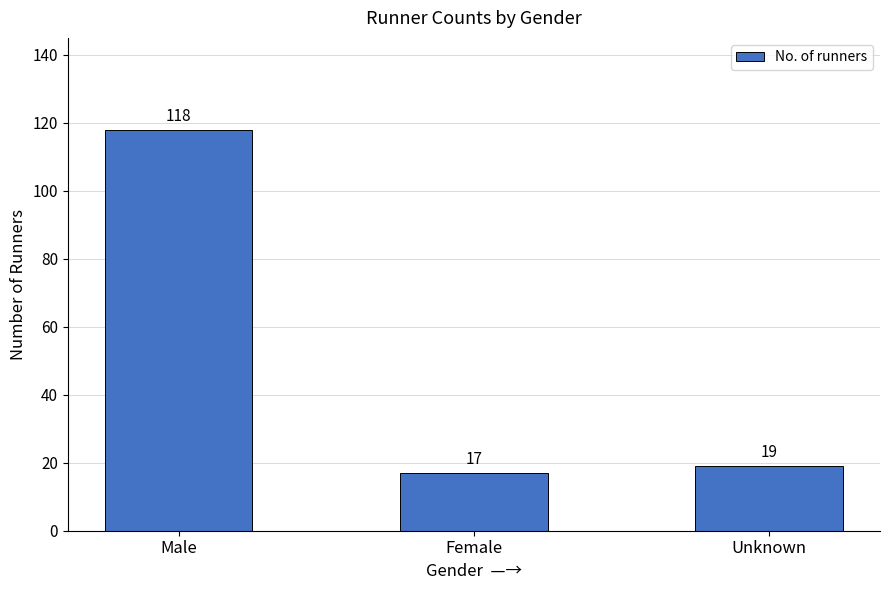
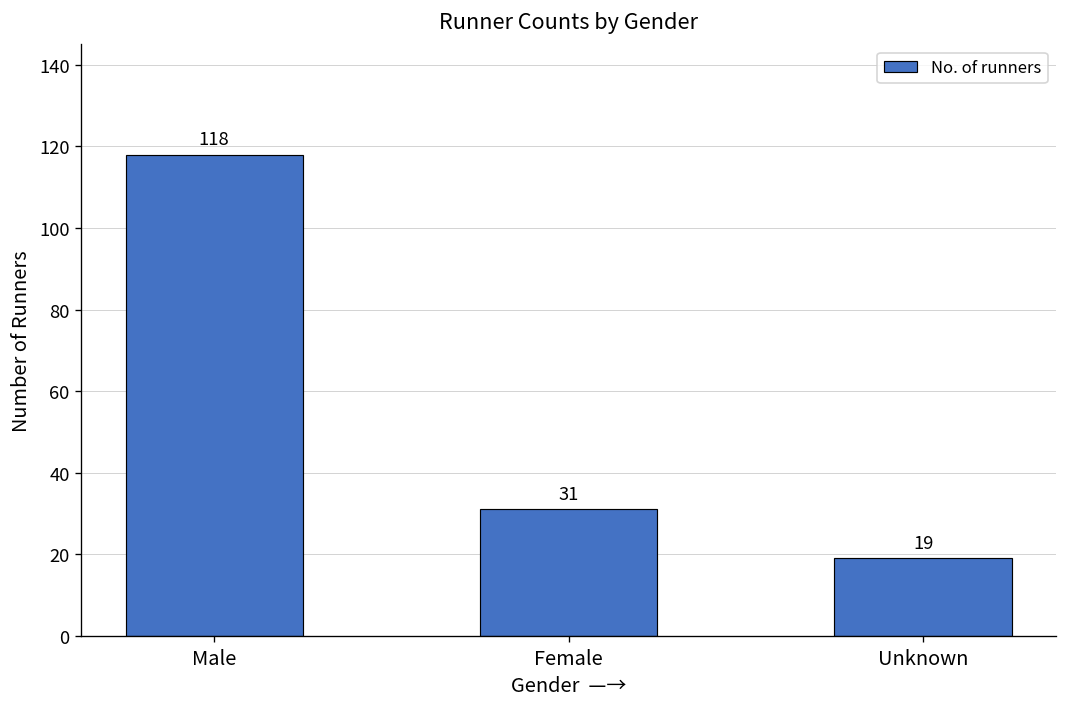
  {
    "Male": 118,
-   "Female": 17,
+   "Female": 31,
    "Unknown": 19
  }
